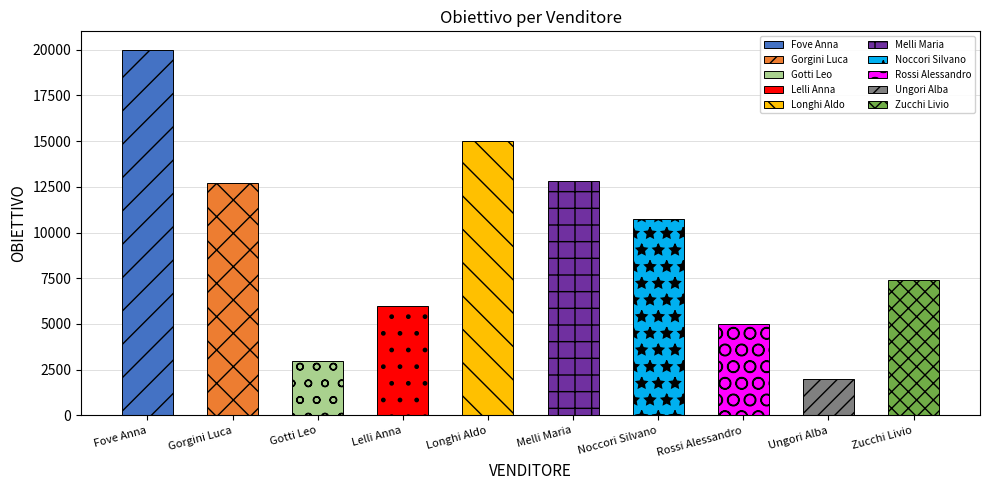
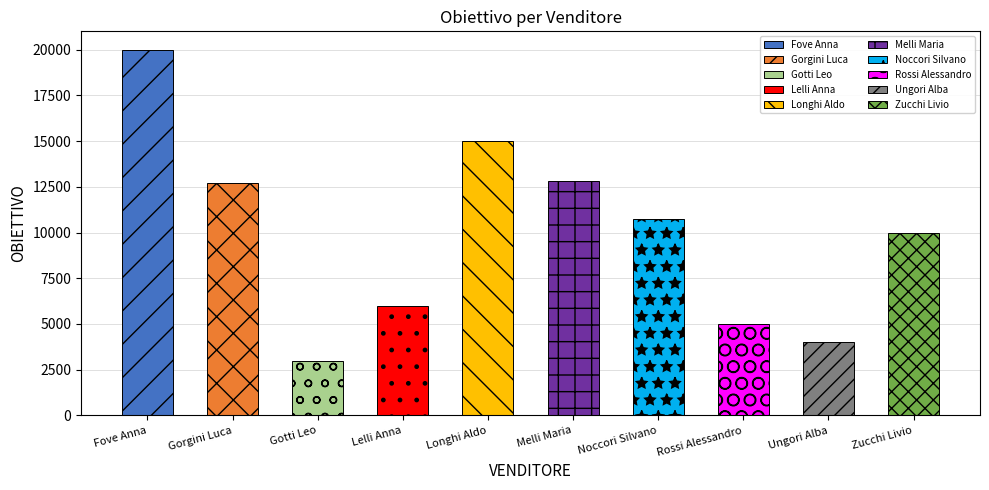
  {
    "Fove Anna": 20000,
    "Gorgini Luca": 12700,
    "Gotti Leo": 3000,
    "Lelli Anna": 6000,
    "Longhi Aldo": 15000,
    "Melli Maria": 12800,
    "Noccori Silvano": 10800,
    "Rossi Alessandro": 5000,
-   "Ungori Alba": 2000,
-   "Zucchi Livio": 7400
+   "Ungori Alba": 4000,
+   "Zucchi Livio": 10000
  }
